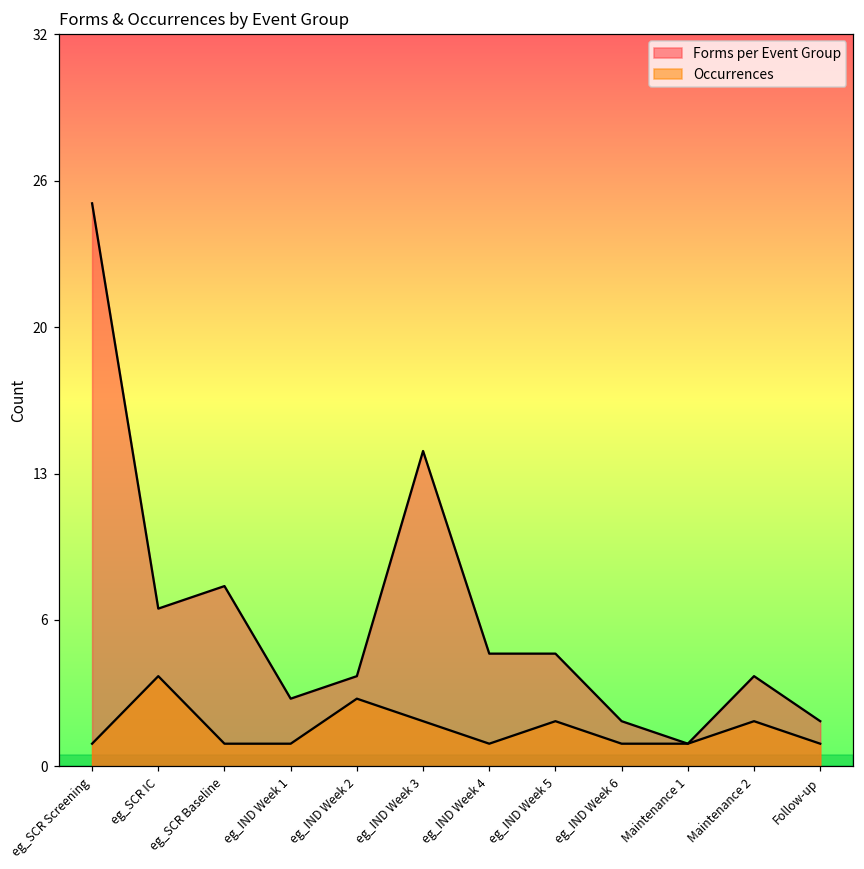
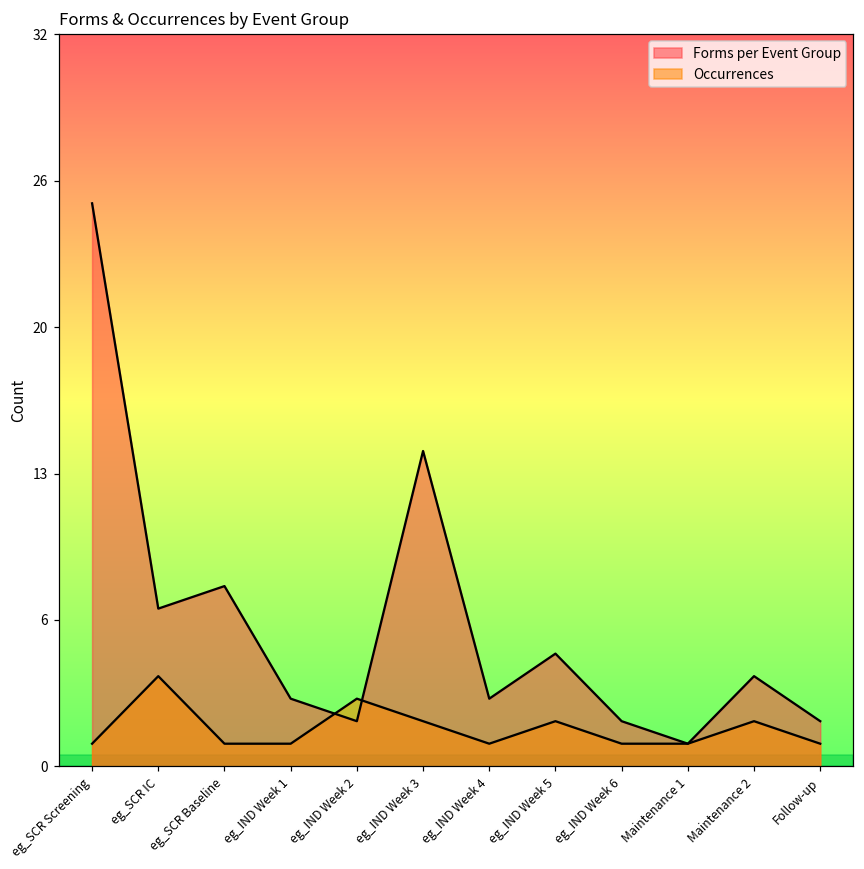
  {
    "Forms per Event Group": {
      "eg_SCR Screening": 25,
      "eg_SCR IC": 7,
      "eg_SCR Baseline": 8,
      "eg_IND Week 1": 3,
-     "eg_IND Week 2": 4,
+     "eg_IND Week 2": 2,
      "eg_IND Week 3": 14,
-     "eg_IND Week 4": 5,
+     "eg_IND Week 4": 3,
      "eg_IND Week 5": 5,
      "eg_IND Week 6": 2,
      "Maintenance 2": 4,
      "Follow-up": 2
    },
    "Occurrences": {
      "eg_SCR Screening": 1,
      "eg_SCR IC": 4,
      "eg_SCR Baseline": 1,
      "eg_IND Week 1": 1,
      "eg_IND Week 2": 3,
      "eg_IND Week 3": 2,
      "eg_IND Week 4": 1,
      "eg_IND Week 5": 2,
      "eg_IND Week 6": 1,
      "Maintenance 2": 2,
      "Follow-up": 1
    }
  }
